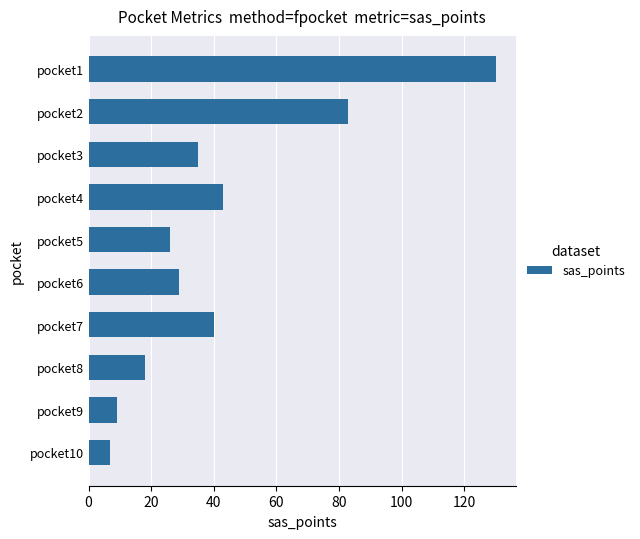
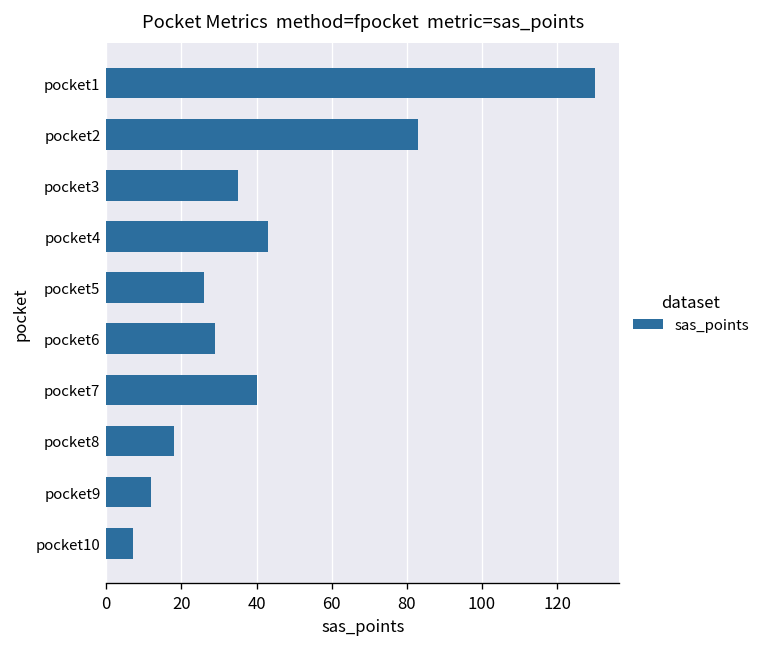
  {
    "pocket1": 130,
    "pocket2": 83,
    "pocket3": 35,
    "pocket4": 43,
    "pocket5": 26,
    "pocket6": 29,
    "pocket7": 40,
    "pocket8": 18,
-   "pocket9": 9,
+   "pocket9": 12,
    "pocket10": 7
  }
